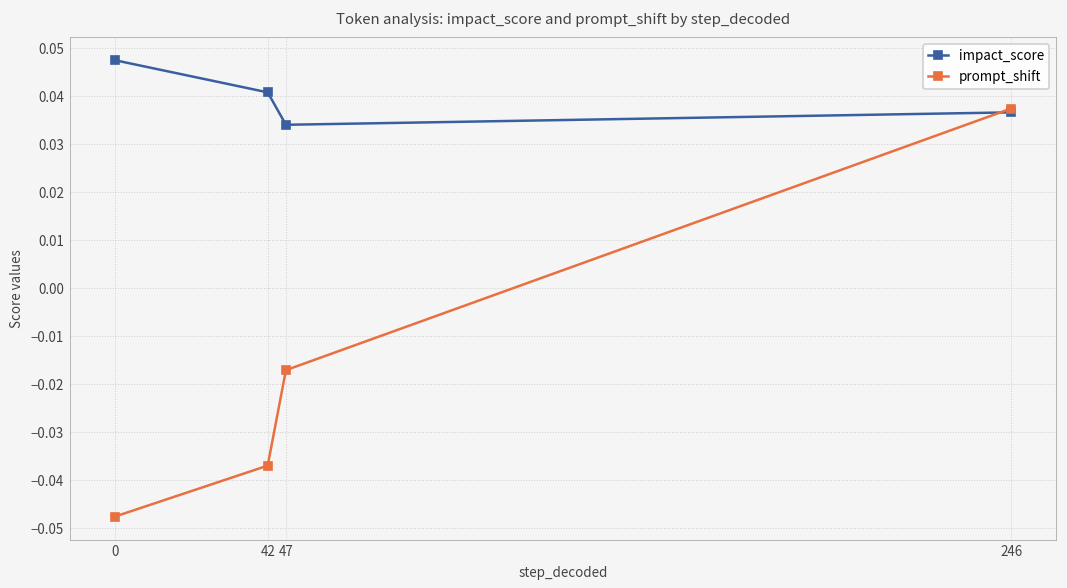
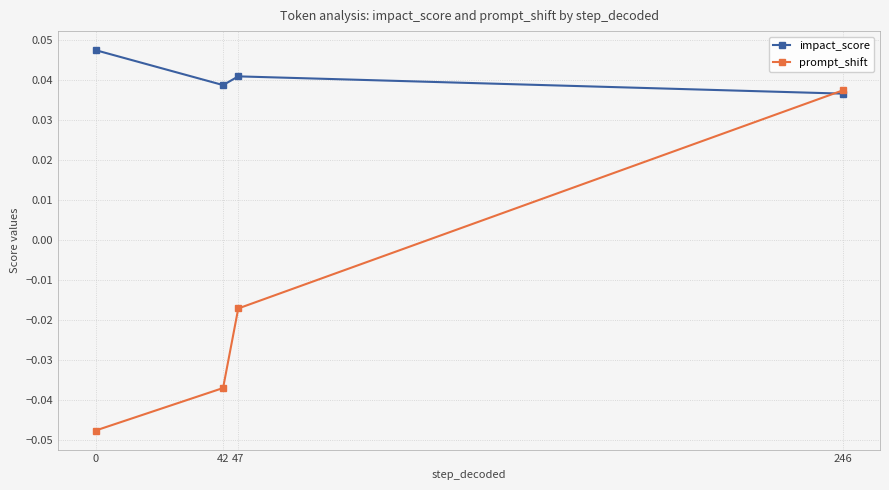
  {
    "impact_score": {
      "0": 0.048,
-     "42": 0.041,
-     "47": 0.034,
+     "42": 0.039,
+     "47": 0.041,
      "246": 0.037
    },
    "prompt_shift": {
      "0": -0.048,
      "42": -0.037,
      "47": -0.017,
      "246": 0.037
    }
  }
